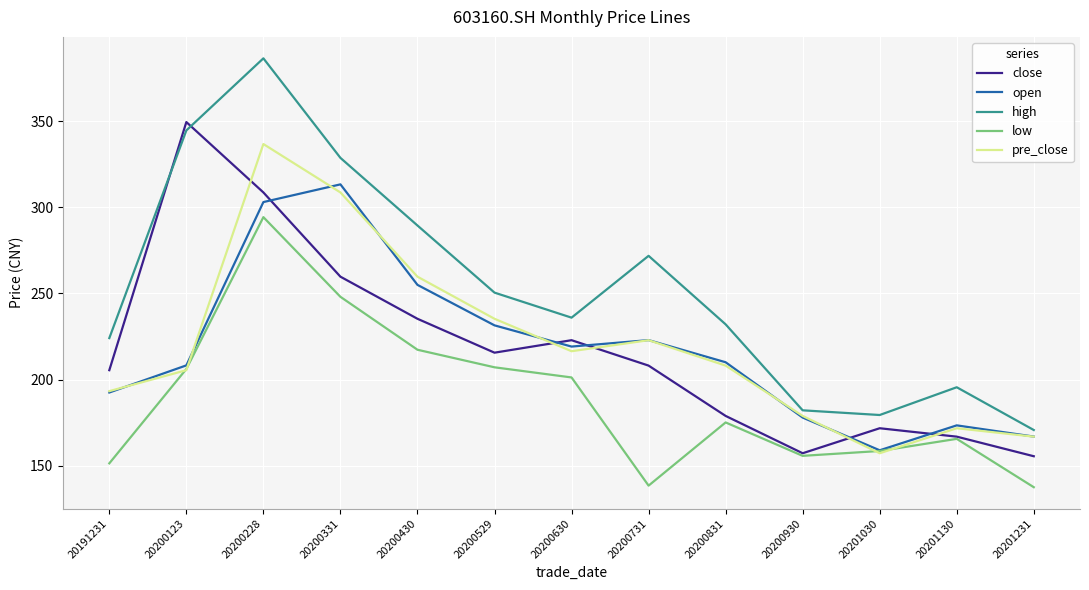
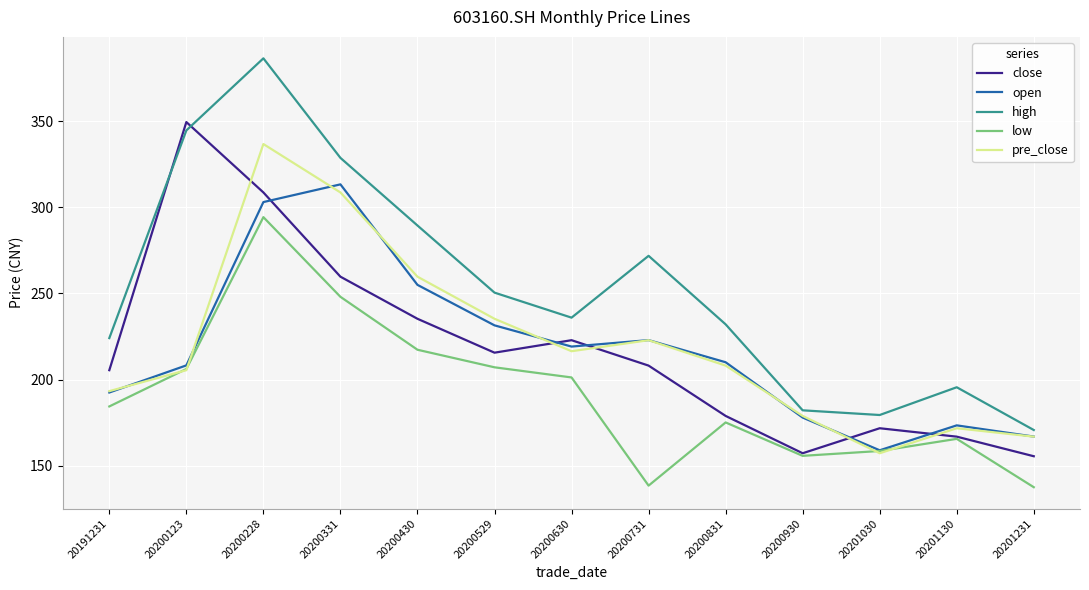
  {
    "close": {
      "20191231": 205,
      "20200123": 349,
      "20200228": 309,
      "20200331": 260,
      "20200430": 235,
      "20200529": 216,
      "20200630": 223,
      "20200731": 208,
      "20200831": 179,
      "20200930": 157,
      "20201030": 172,
      "20201231": 156
    },
    "open": {
      "20200123": 208,
      "20200228": 303,
      "20200331": 313,
      "20200430": 255,
      "20200529": 232,
      "20200630": 219,
      "20200831": 210,
      "20201130": 173
    },
    "high": {
      "20191231": 224,
      "20200123": 345,
      "20200228": 386,
      "20200331": 329,
      "20200430": 289,
      "20200529": 251,
      "20200630": 236,
      "20200731": 272,
      "20200831": 232,
      "20200930": 182,
      "20201030": 179,
      "20201130": 196,
      "20201231": 171
    },
    "low": {
-     "20191231": 151,
+     "20191231": 184,
      "20200228": 294,
      "20200331": 248,
      "20200430": 217,
      "20200529": 207,
      "20200630": 201,
      "20200731": 139,
      "20200831": 175,
      "20200930": 156,
      "20201231": 138
    },
    "pre_close": {
      "20200228": 337,
      "20200331": 309,
      "20200430": 260,
      "20200529": 235,
      "20200630": 217,
      "20200831": 208,
      "20201130": 172
    }
  }
